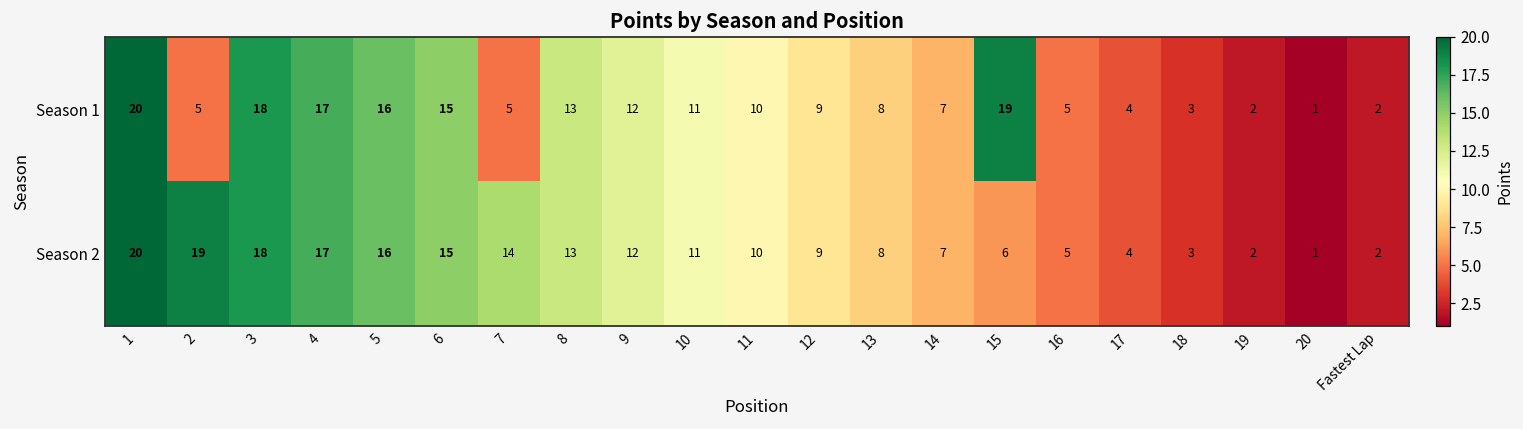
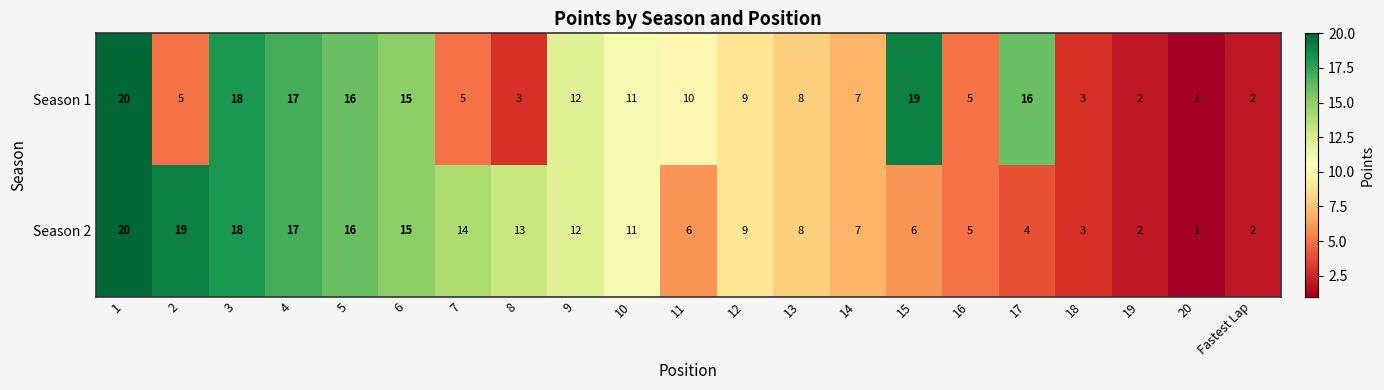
  {
    "Season 1": {
      "1": 20,
      "2": 5,
      "3": 18,
      "4": 17,
      "5": 16,
      "6": 15,
      "7": 5,
-     "8": 13,
+     "8": 3,
      "9": 12,
      "10": 11,
      "11": 10,
      "12": 9,
      "13": 8,
      "14": 7,
      "15": 19,
      "16": 5,
-     "17": 4,
+     "17": 16,
      "18": 3,
      "19": 2,
      "20": 1,
      "Fastest Lap": 2
    },
    "Season 2": {
      "1": 20,
      "2": 19,
      "3": 18,
      "4": 17,
      "5": 16,
      "6": 15,
      "7": 14,
      "8": 13,
      "9": 12,
      "10": 11,
-     "11": 10,
+     "11": 6,
      "12": 9,
      "13": 8,
      "14": 7,
      "15": 6,
      "16": 5,
      "17": 4,
      "18": 3,
      "19": 2,
      "20": 1,
      "Fastest Lap": 2
    }
  }
